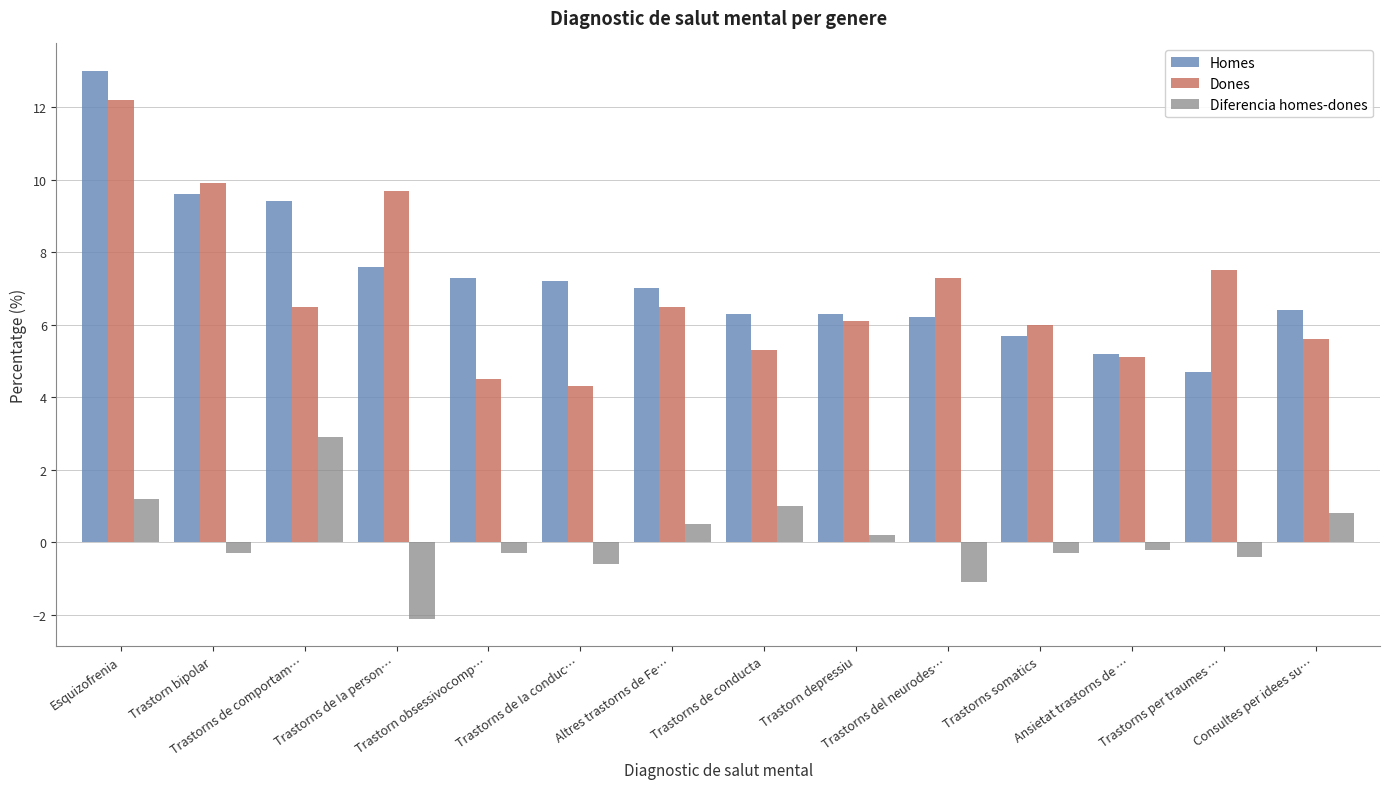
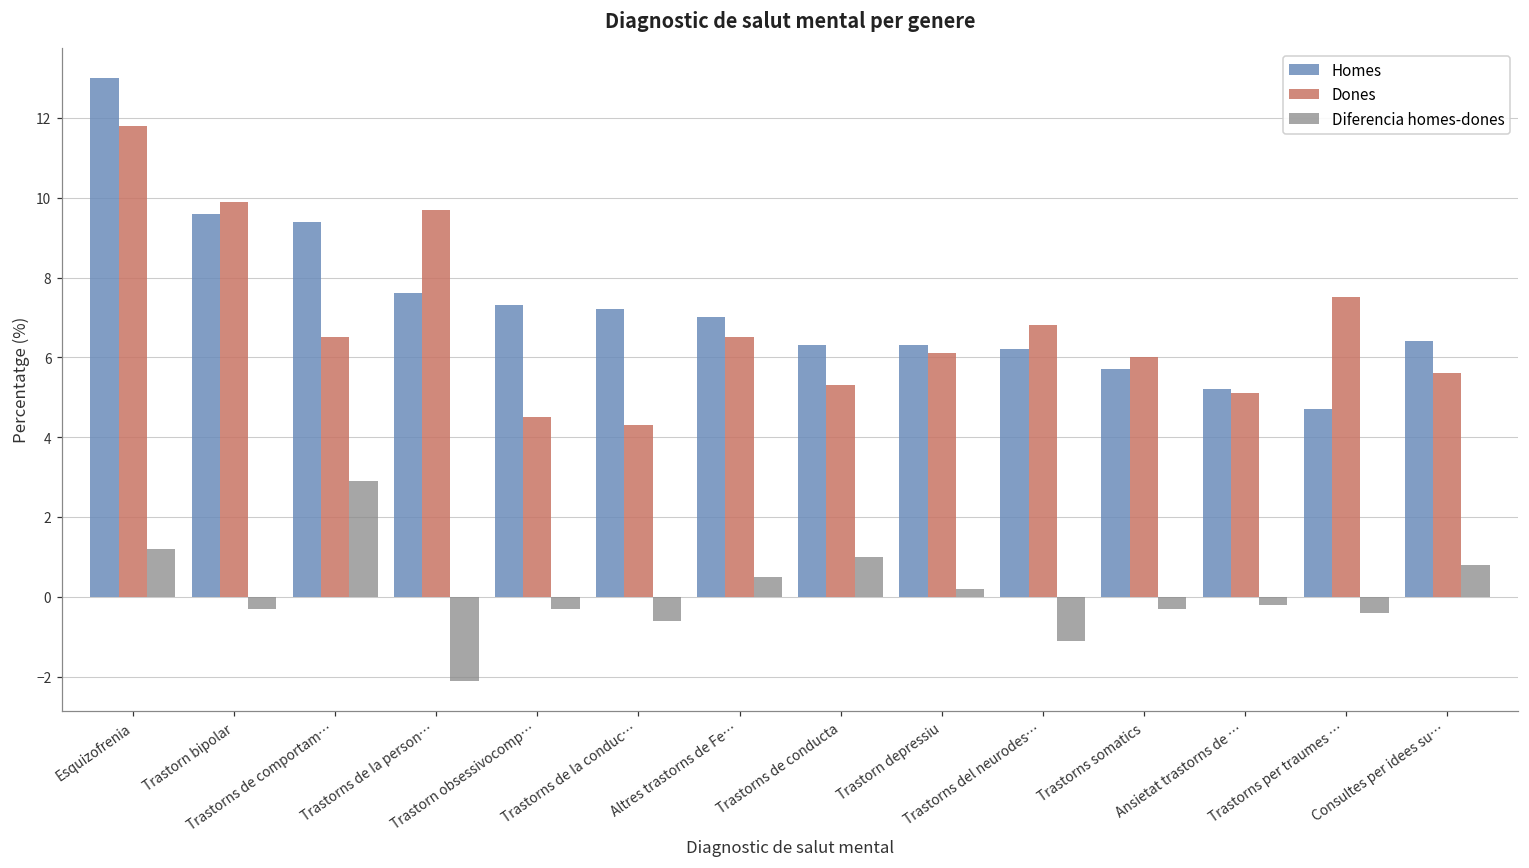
  {
    "Dones": {
-     "Esquizofrenia": 12.2,
+     "Esquizofrenia": 11.8,
      "Trastorn bipolar": 9.9,
      "Trastorns de comportam…": 6.5,
      "Trastorns de Ia person…": 9.7,
      "Trastorn obsessivocomp…": 4.5,
      "Trastorns de Ia conduc…": 4.3,
      "Altres trastorns de Fe…": 6.5,
      "Trastorns de conducta": 5.3,
      "Trastorn depressiu": 6.1,
-     "Trastorns del neurodes…": 7.3,
+     "Trastorns del neurodes…": 6.8,
      "Trastorns somatics": 6.0,
      "Ansietat trastorns de …": 5.1,
      "Trastorns per traumes …": 7.5,
      "Consultes per idees su…": 5.6
    }
  }
